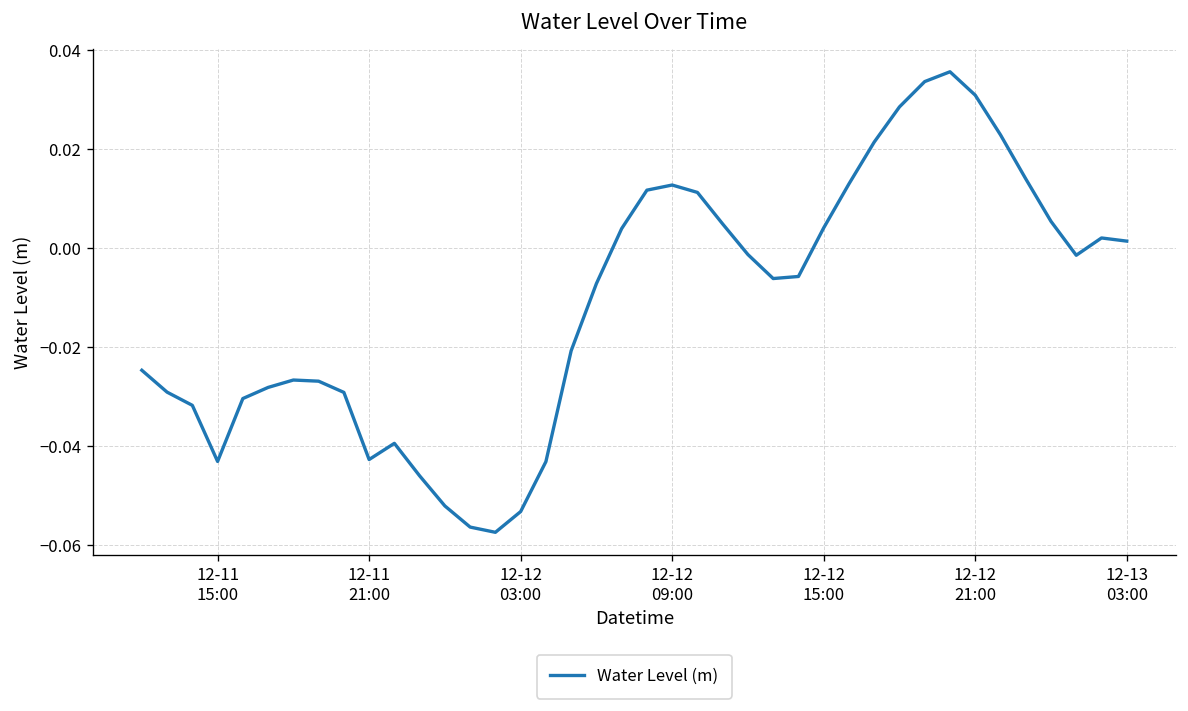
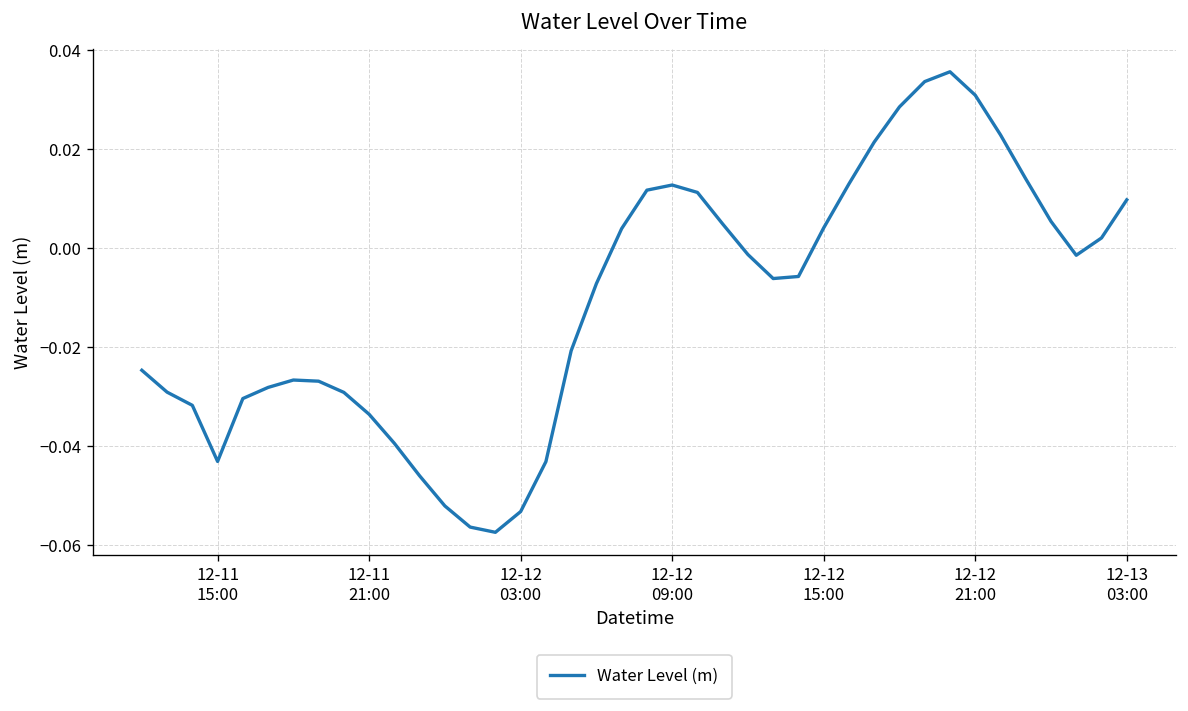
  {
    "12-11 15:00": -0.043,
-   "12-11 21:00": -0.043,
+   "12-11 21:00": -0.034,
    "12-12 03:00": -0.053,
    "12-12 09:00": 0.013,
    "12-12 15:00": 0.004,
    "12-12 21:00": 0.031,
-   "12-13 03:00": 0.001
+   "12-13 03:00": 0.010
  }
